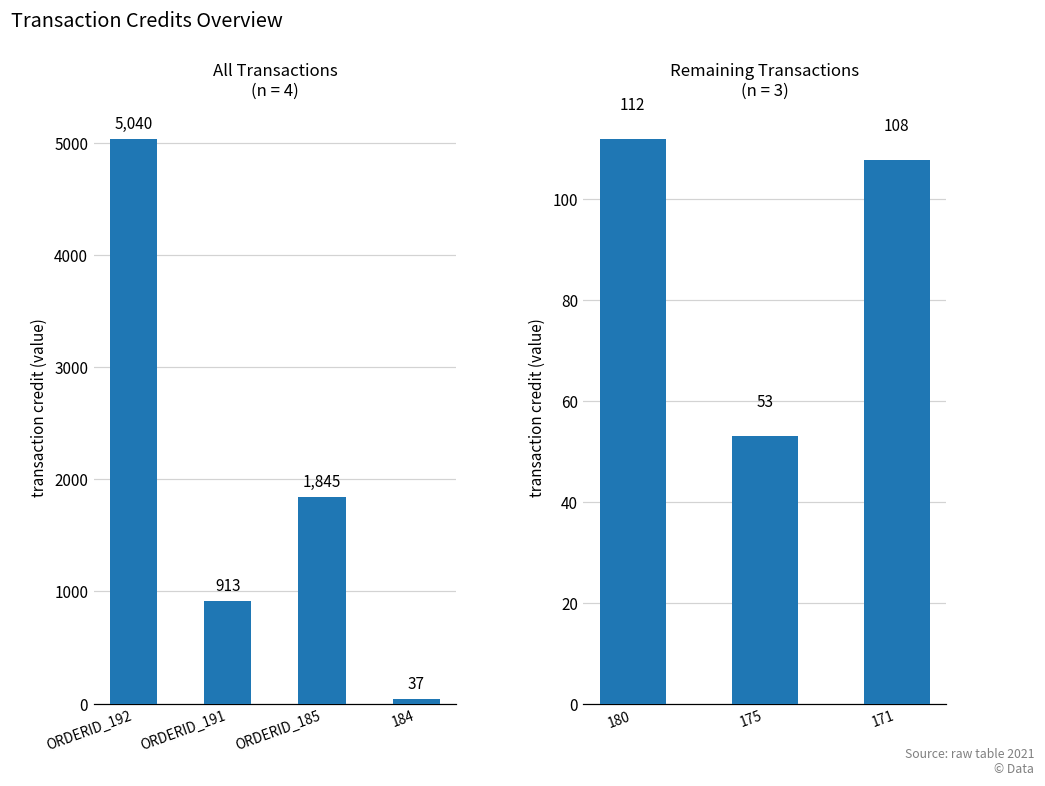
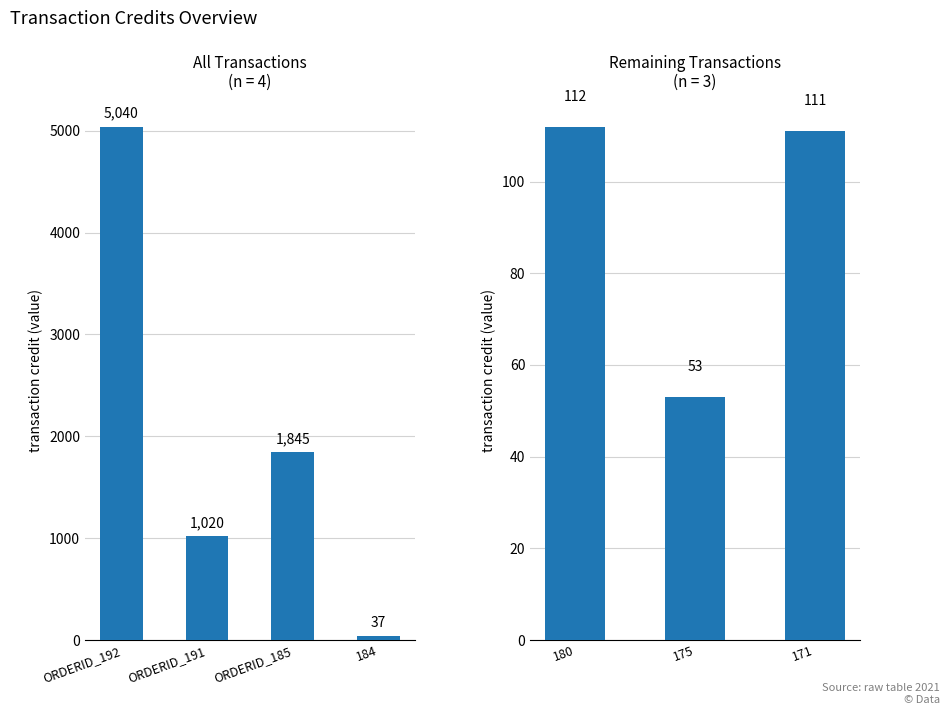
  {
    "All Transactions (n = 4)": {
      "ORDERID_192": "5,040",
-     "ORDERID_191": "913",
+     "ORDERID_191": "1,020",
      "ORDERID_185": "1,845",
      "184": "37"
    },
    "Remaining Transactions (n = 3)": {
      "180": "112",
      "175": "53",
-     "171": "108"
+     "171": "111"
    }
  }
